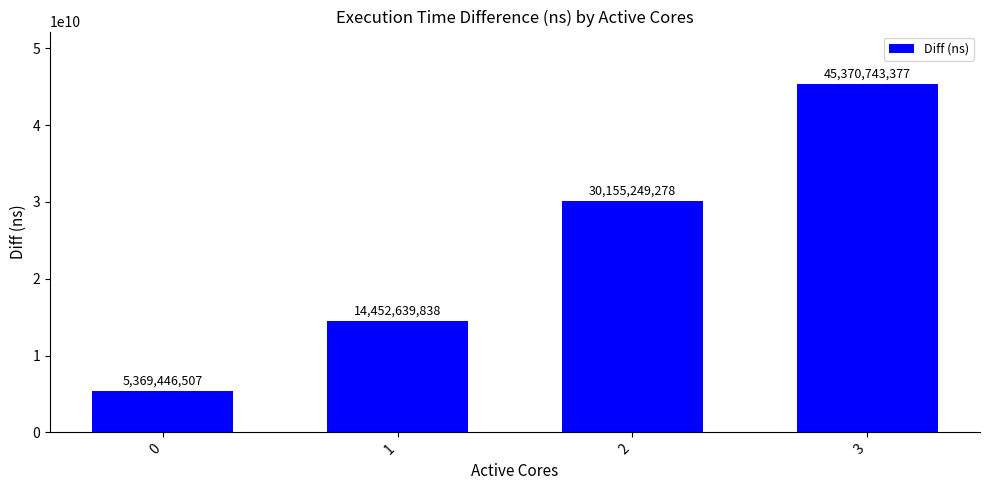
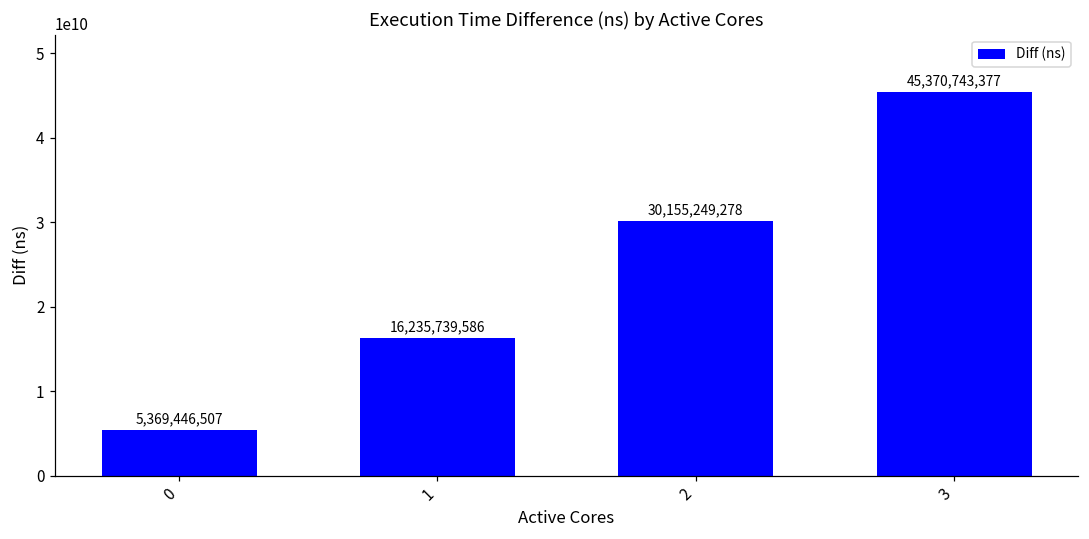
  {
    "0": "5,369,446,507",
-   "1": "14,452,639,838",
+   "1": "16,235,739,586",
    "2": "30,155,249,278",
    "3": "45,370,743,377"
  }
